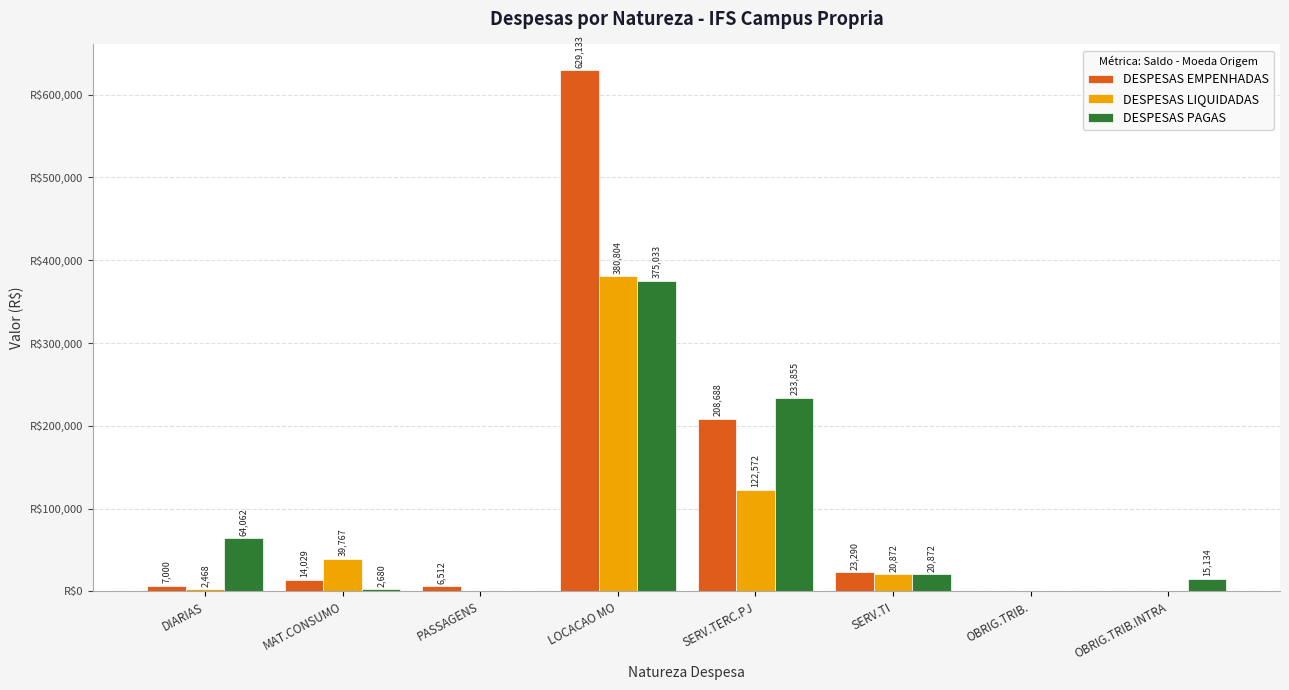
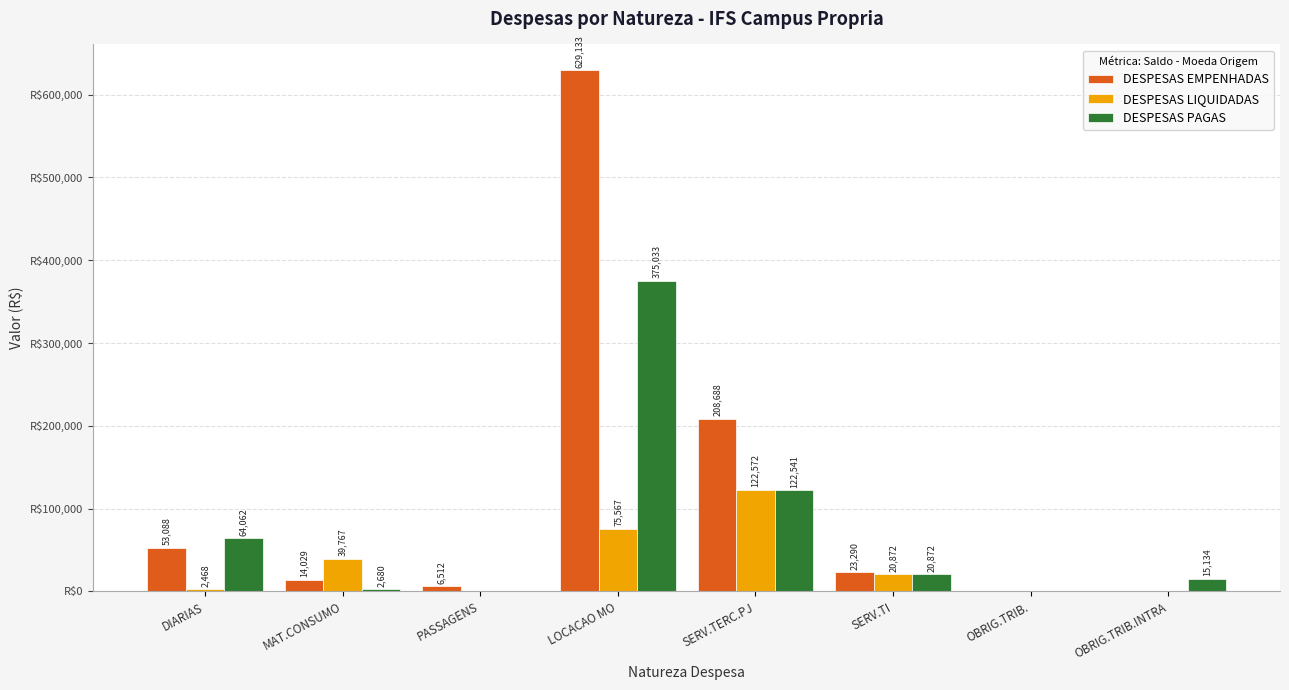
  {
    "DESPESAS EMPENHADAS": {
-     "DIARIAS": "7,000",
+     "DIARIAS": "53,088",
      "MAT.CONSUMO": "14,029",
      "PASSAGENS": "6,512",
      "LOCACAO MO": "629,133",
      "SERV.TERC.PJ": "208,688",
      "SERV.TI": "23,290"
    },
    "DESPESAS LIQUIDADAS": {
      "DIARIAS": "2,468",
      "MAT.CONSUMO": "39,767",
-     "LOCACAO MO": "380,804",
+     "LOCACAO MO": "75,567",
      "SERV.TERC.PJ": "122,572",
      "SERV.TI": "20,872"
    },
    "DESPESAS PAGAS": {
      "DIARIAS": "64,062",
      "MAT.CONSUMO": "2,680",
      "LOCACAO MO": "375,033",
-     "SERV.TERC.PJ": "233,855",
+     "SERV.TERC.PJ": "122,541",
      "SERV.TI": "20,872",
      "OBRIG.TRIB.INTRA": "15,134"
    }
  }
